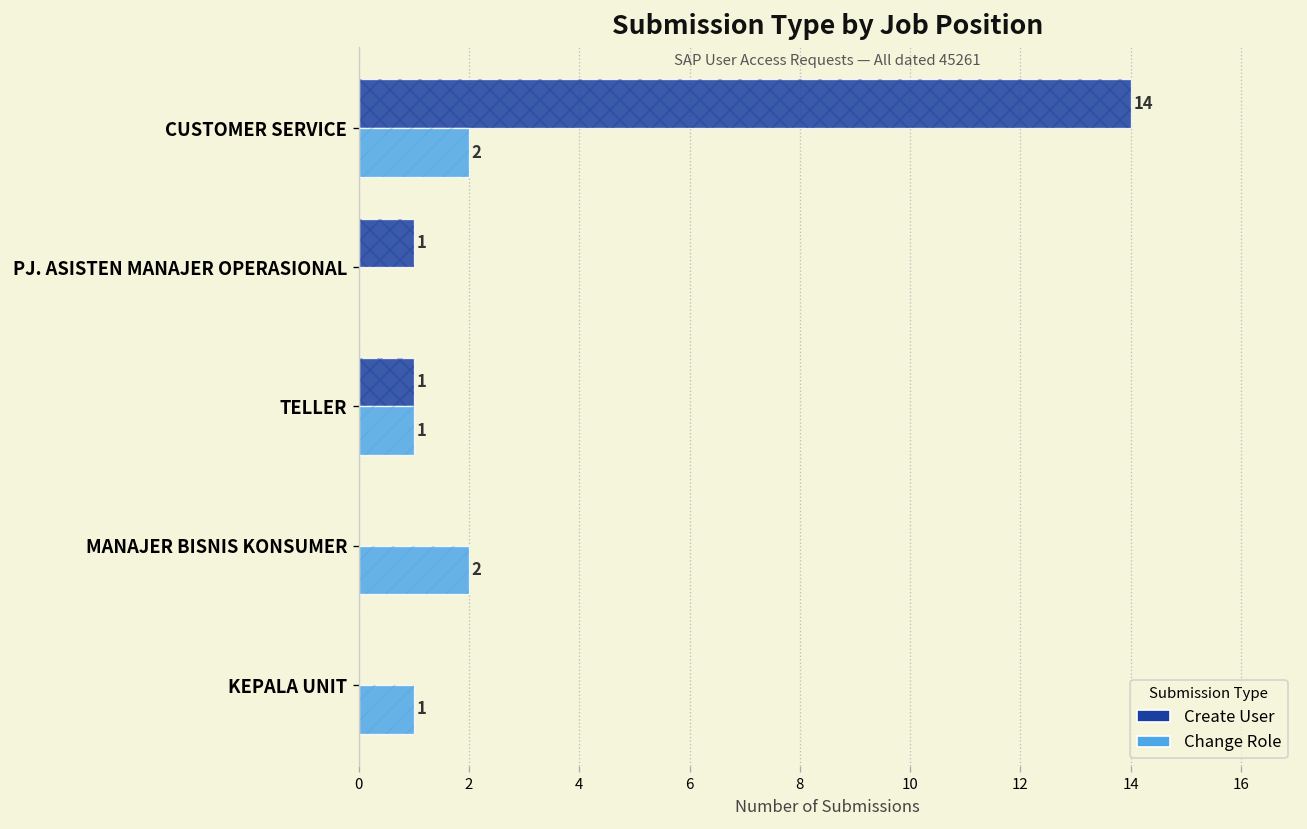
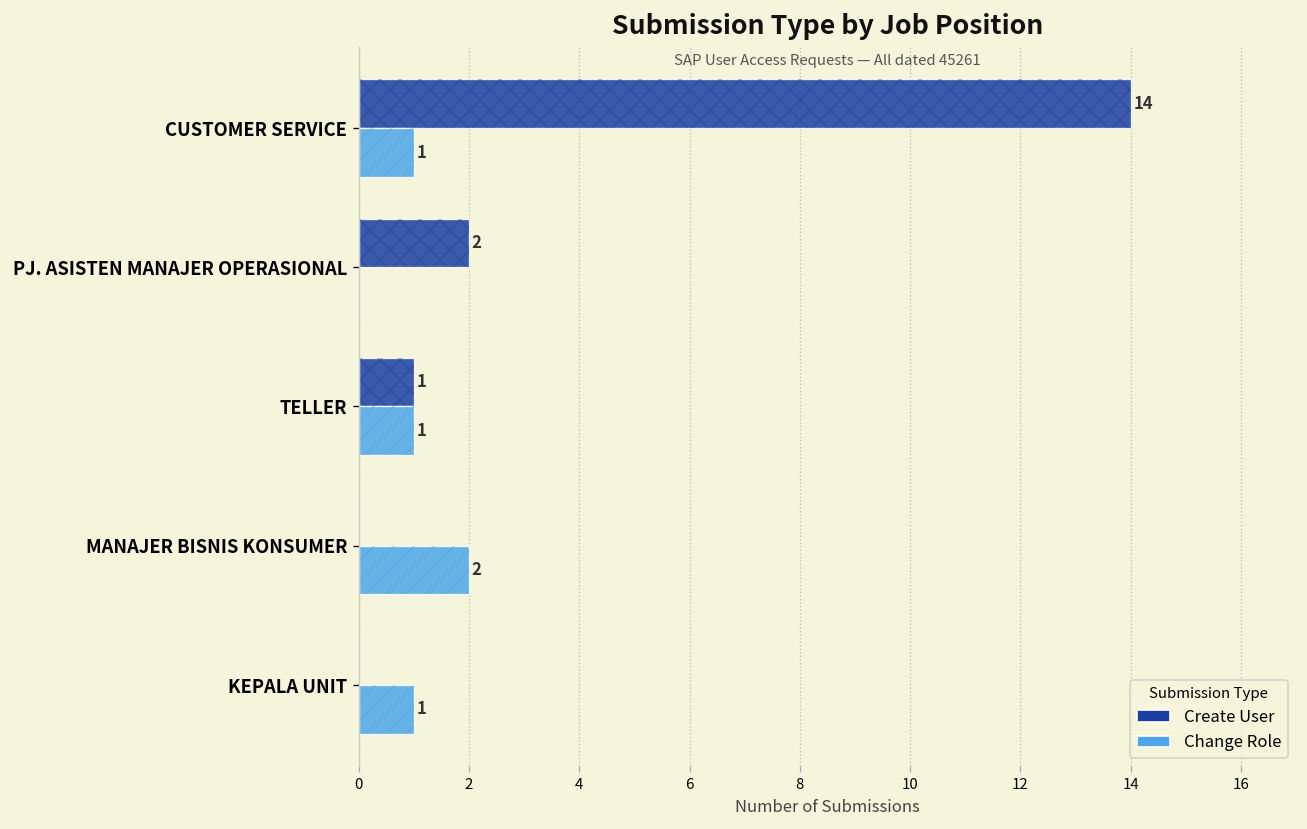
  {
    "Create User": {
      "CUSTOMER SERVICE": 14,
-     "PJ. ASISTEN MANAJER OPERASIONAL": 1,
+     "PJ. ASISTEN MANAJER OPERASIONAL": 2,
      "TELLER": 1
    },
    "Change Role": {
-     "CUSTOMER SERVICE": 2,
+     "CUSTOMER SERVICE": 1,
      "TELLER": 1,
      "MANAJER BISNIS KONSUMER": 2,
      "KEPALA UNIT": 1
    }
  }
